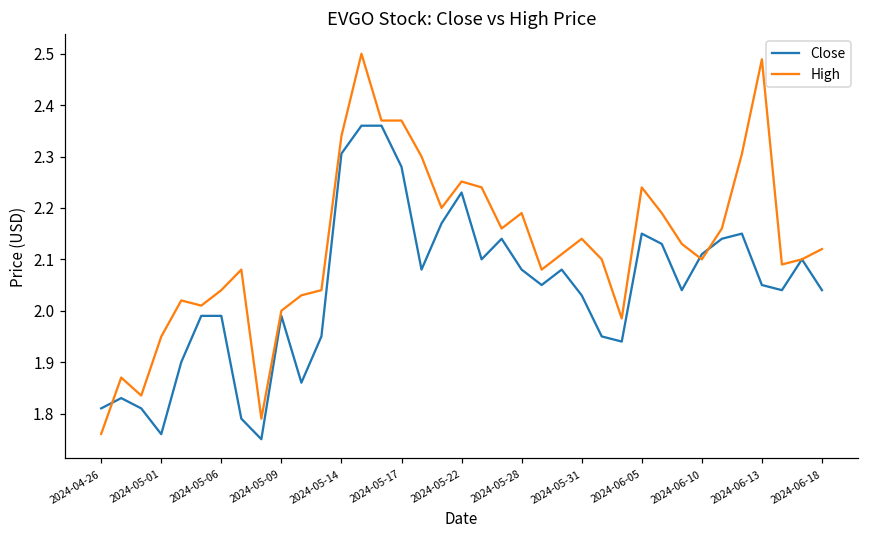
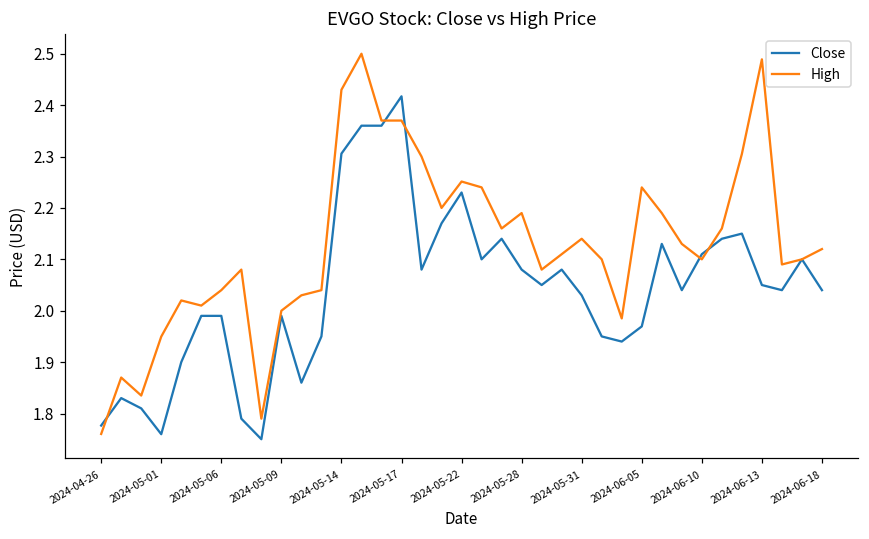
  {
    "Close": {
-     "2024-04-26": 1.81,
+     "2024-04-26": 1.78,
      "2024-05-01": 1.76,
      "2024-05-06": 1.99,
      "2024-05-09": 1.99,
      "2024-05-14": 2.31,
-     "2024-05-17": 2.28,
+     "2024-05-17": 2.42,
      "2024-05-22": 2.23,
      "2024-05-28": 2.08,
      "2024-05-31": 2.03,
-     "2024-06-05": 2.15,
+     "2024-06-05": 1.97,
      "2024-06-10": 2.11,
      "2024-06-13": 2.05,
      "2024-06-18": 2.04
    },
    "High": {
      "2024-04-26": 1.76,
      "2024-05-01": 1.95,
      "2024-05-06": 2.04,
      "2024-05-09": 2.00,
-     "2024-05-14": 2.34,
+     "2024-05-14": 2.43,
      "2024-05-17": 2.37,
      "2024-05-22": 2.25,
      "2024-05-28": 2.19,
      "2024-05-31": 2.14,
      "2024-06-05": 2.24,
      "2024-06-10": 2.10,
      "2024-06-13": 2.49,
      "2024-06-18": 2.12
    }
  }
